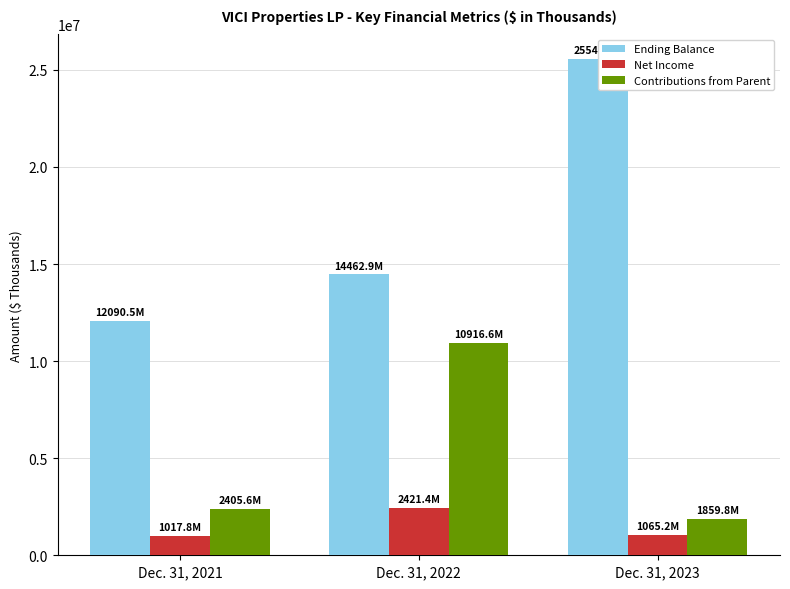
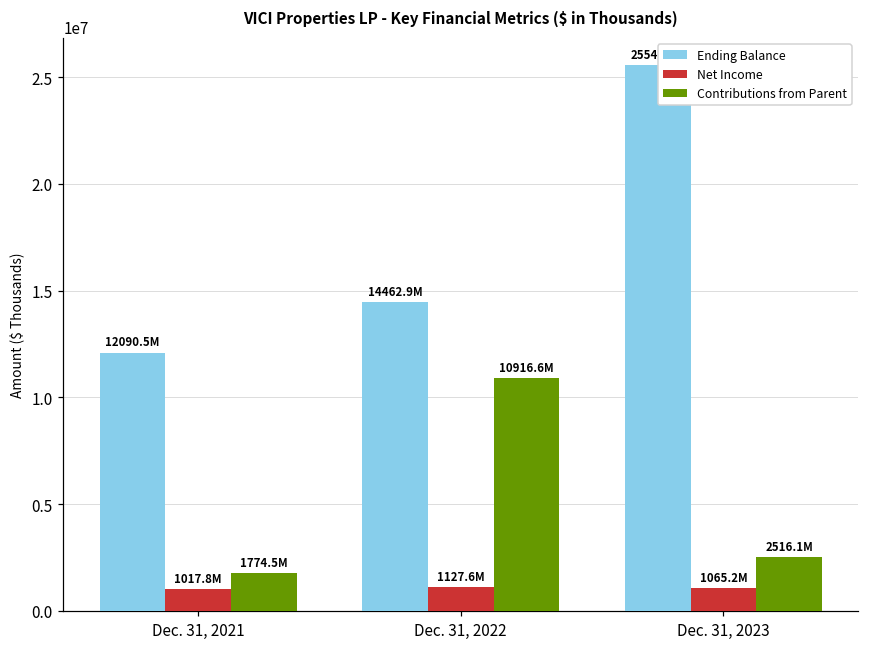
  {
    "Ending Balance": {
      "Dec. 31, 2021": "12090.5M",
      "Dec. 31, 2022": "14462.9M"
    },
    "Net Income": {
      "Dec. 31, 2021": "1017.8M",
-     "Dec. 31, 2022": "2421.4M",
+     "Dec. 31, 2022": "1127.6M",
      "Dec. 31, 2023": "1065.2M"
    },
    "Contributions from Parent": {
-     "Dec. 31, 2021": "2405.6M",
+     "Dec. 31, 2021": "1774.5M",
      "Dec. 31, 2022": "10916.6M",
-     "Dec. 31, 2023": "1859.8M"
+     "Dec. 31, 2023": "2516.1M"
    }
  }
